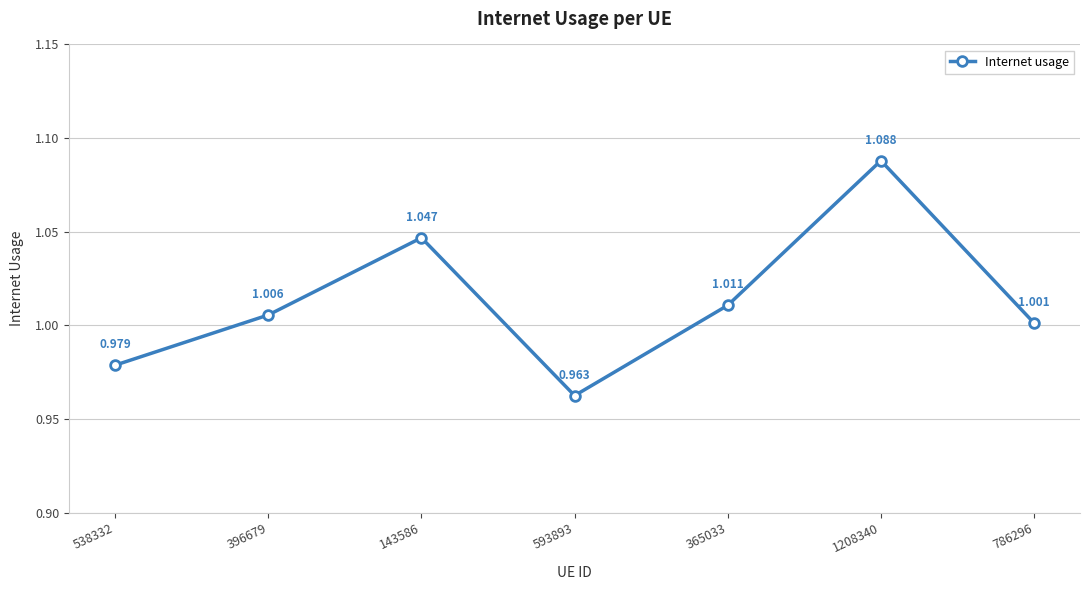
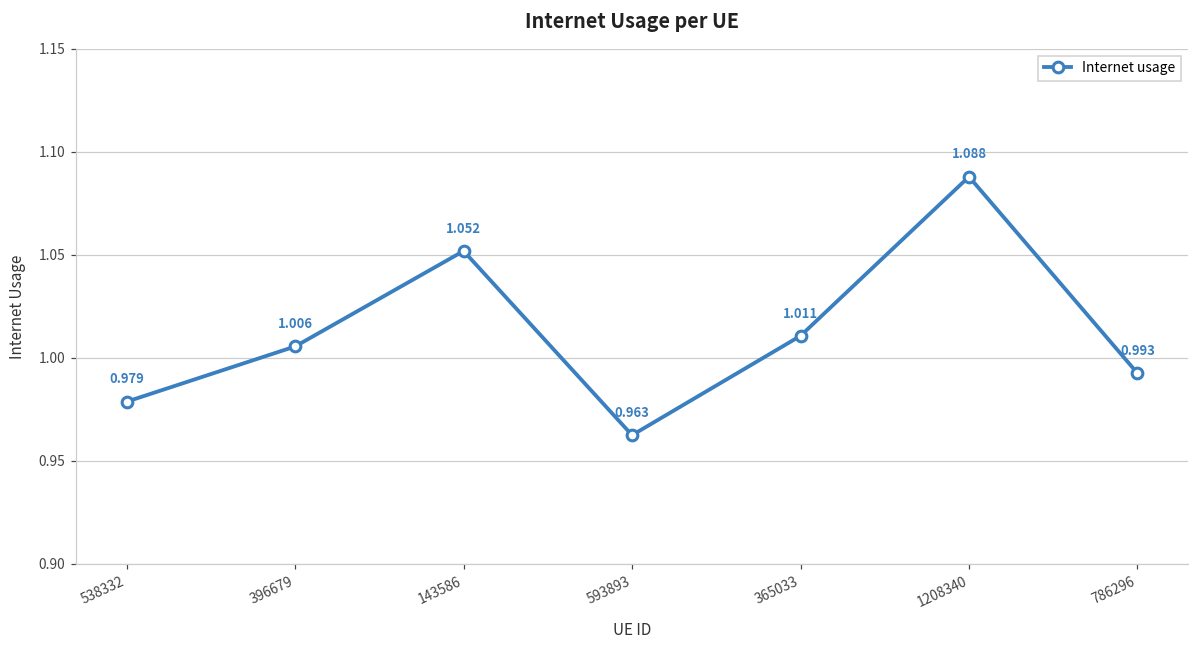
  {
    "538332": 0.979,
    "396679": 1.006,
-   "143586": 1.047,
+   "143586": 1.052,
    "593893": 0.963,
    "365033": 1.011,
    "1208340": 1.088,
-   "786296": 1.001
+   "786296": 0.993
  }
